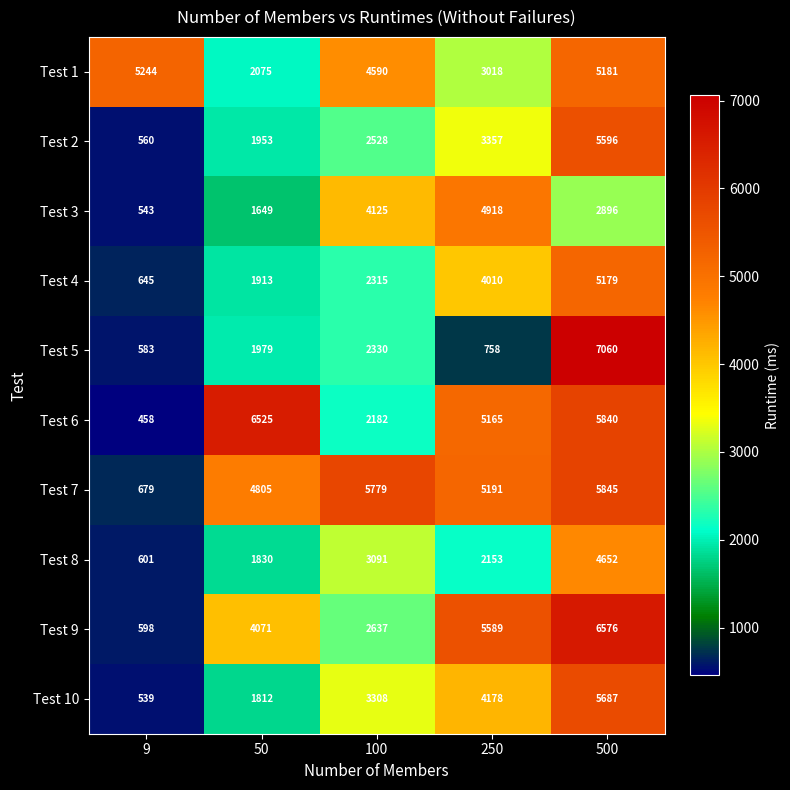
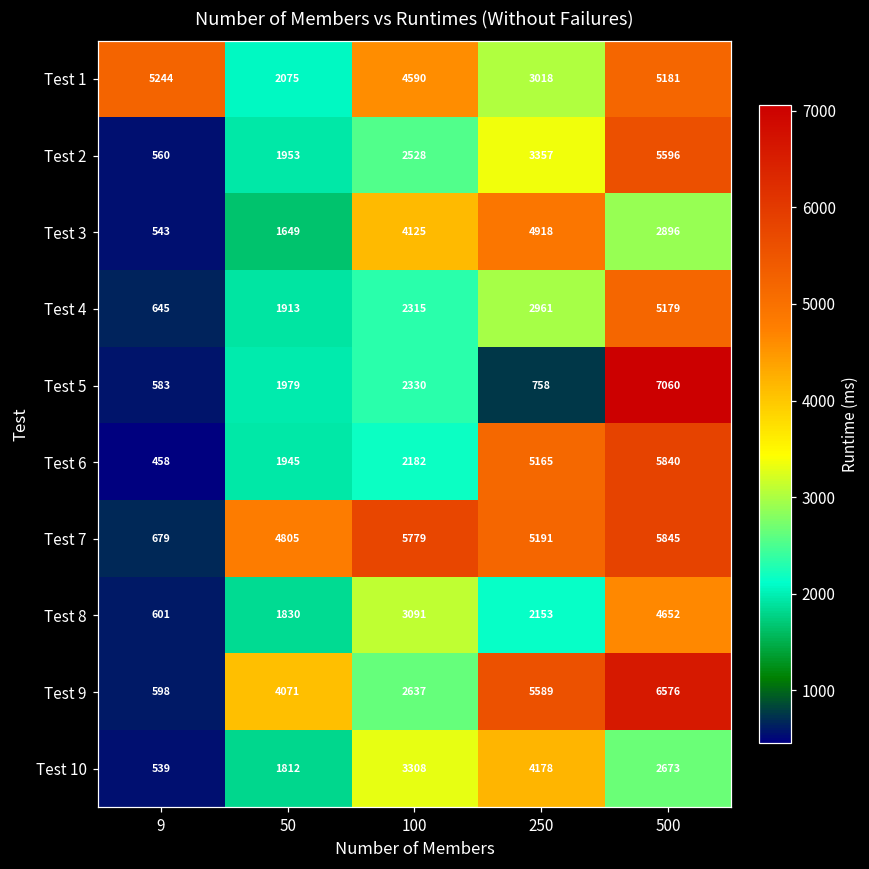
  {
    "Test 1": {
      "9": 5244,
      "50": 2075,
      "100": 4590,
      "250": 3018,
      "500": 5181
    },
    "Test 2": {
      "9": 560,
      "50": 1953,
      "100": 2528,
      "250": 3357,
      "500": 5596
    },
    "Test 3": {
      "9": 543,
      "50": 1649,
      "100": 4125,
      "250": 4918,
      "500": 2896
    },
    "Test 4": {
      "9": 645,
      "50": 1913,
      "100": 2315,
-     "250": 4010,
+     "250": 2961,
      "500": 5179
    },
    "Test 5": {
      "9": 583,
      "50": 1979,
      "100": 2330,
      "250": 758,
      "500": 7060
    },
    "Test 6": {
      "9": 458,
-     "50": 6525,
+     "50": 1945,
      "100": 2182,
      "250": 5165,
      "500": 5840
    },
    "Test 7": {
      "9": 679,
      "50": 4805,
      "100": 5779,
      "250": 5191,
      "500": 5845
    },
    "Test 8": {
      "9": 601,
      "50": 1830,
      "100": 3091,
      "250": 2153,
      "500": 4652
    },
    "Test 9": {
      "9": 598,
      "50": 4071,
      "100": 2637,
      "250": 5589,
      "500": 6576
    },
    "Test 10": {
      "9": 539,
      "50": 1812,
      "100": 3308,
      "250": 4178,
-     "500": 5687
+     "500": 2673
    }
  }
